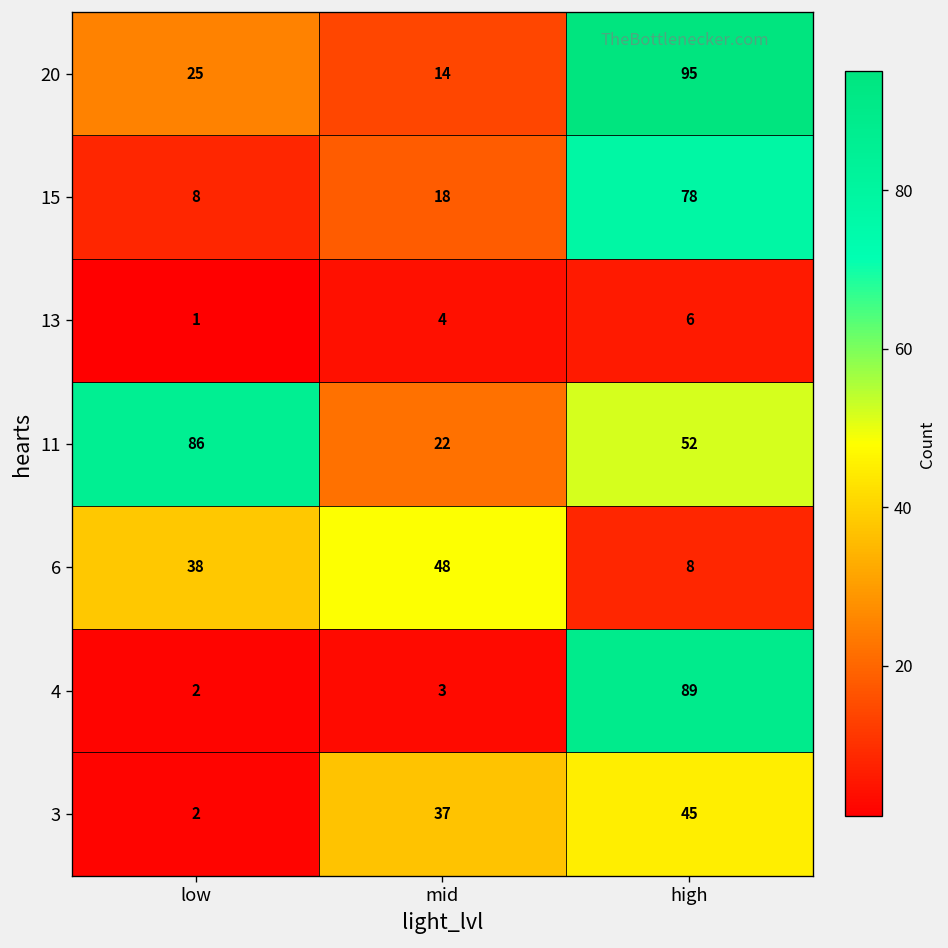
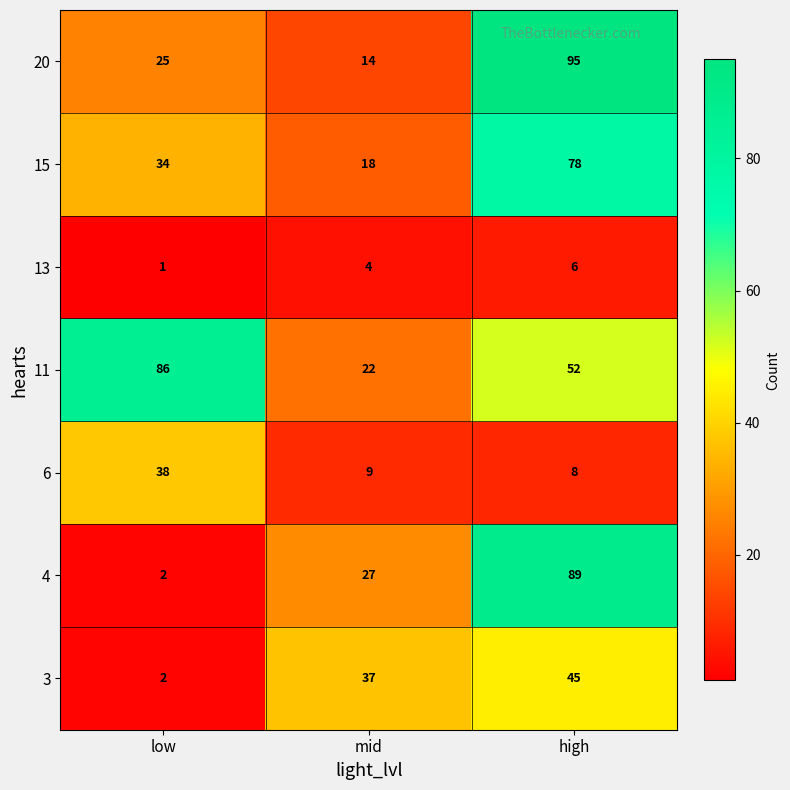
  {
    "20": {
      "low": 25,
      "mid": 14,
      "high": 95
    },
    "15": {
-     "low": 8,
+     "low": 34,
      "mid": 18,
      "high": 78
    },
    "13": {
      "low": 1,
      "mid": 4,
      "high": 6
    },
    "11": {
      "low": 86,
      "mid": 22,
      "high": 52
    },
    "6": {
      "low": 38,
-     "mid": 48,
+     "mid": 9,
      "high": 8
    },
    "4": {
      "low": 2,
-     "mid": 3,
+     "mid": 27,
      "high": 89
    },
    "3": {
      "low": 2,
      "mid": 37,
      "high": 45
    }
  }
